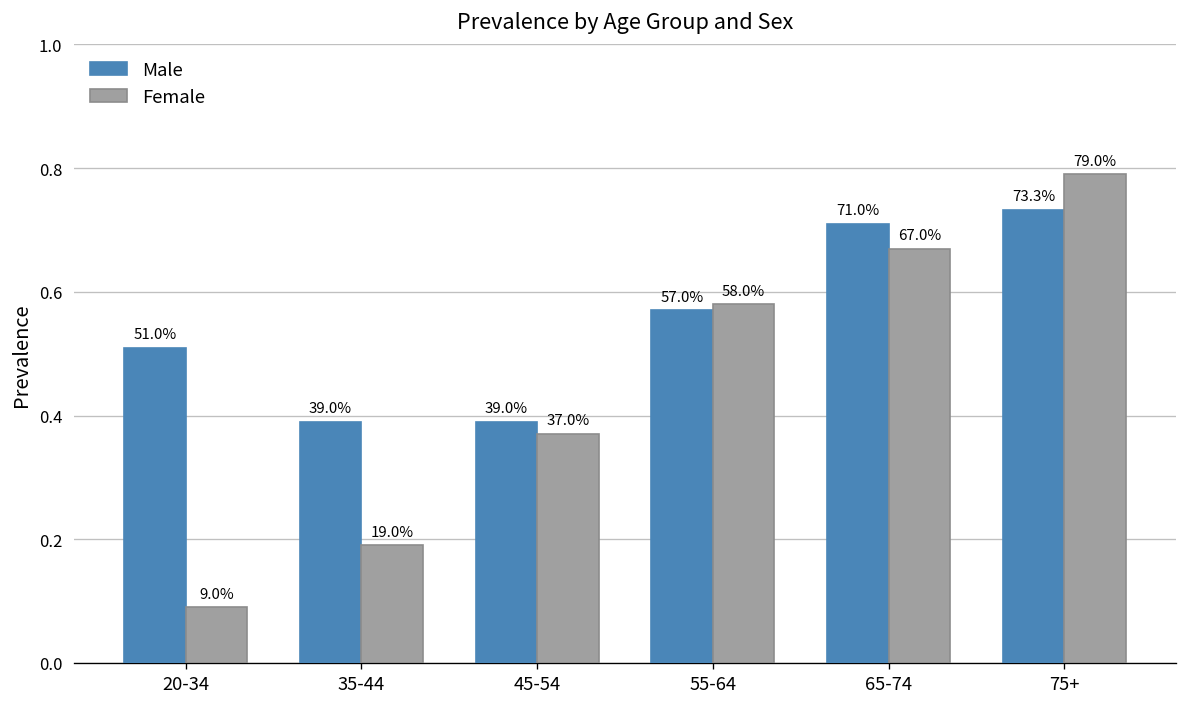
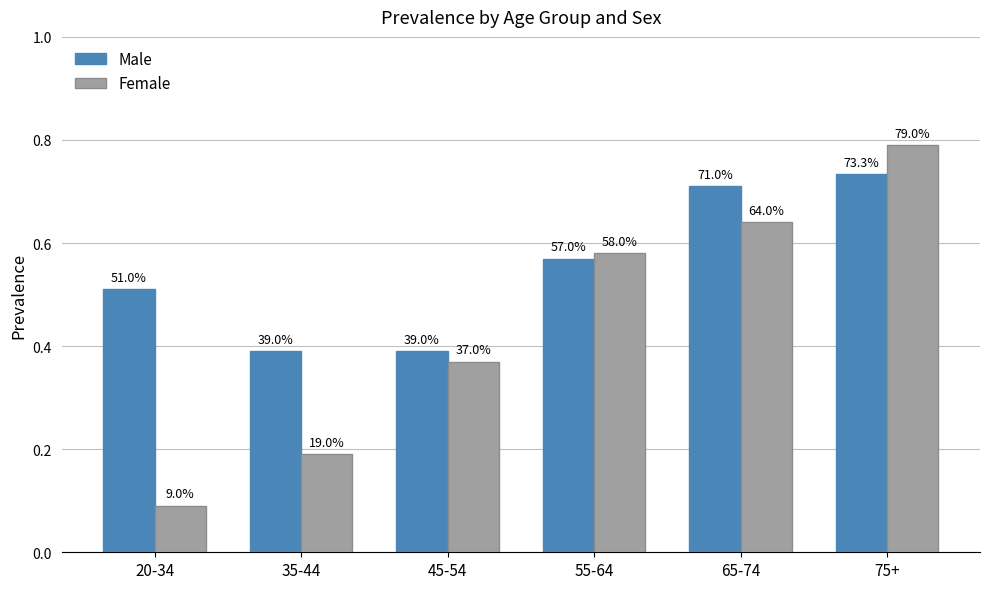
  {
    "Male": {
      "20-34": "51.0%",
      "35-44": "39.0%",
      "45-54": "39.0%",
      "55-64": "57.0%",
      "65-74": "71.0%",
      "75+": "73.3%"
    },
    "Female": {
      "20-34": "9.0%",
      "35-44": "19.0%",
      "45-54": "37.0%",
      "55-64": "58.0%",
-     "65-74": "67.0%",
+     "65-74": "64.0%",
      "75+": "79.0%"
    }
  }
